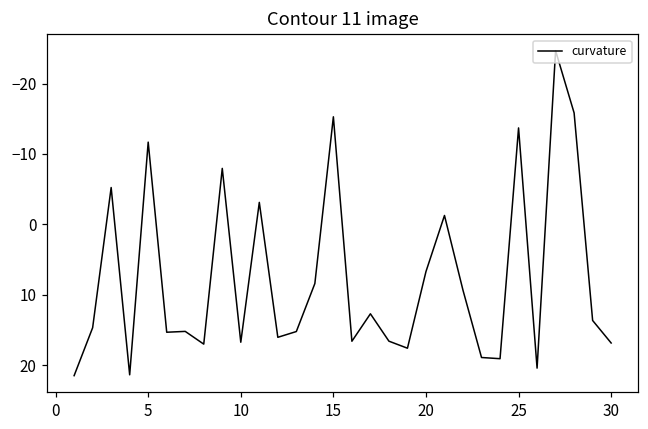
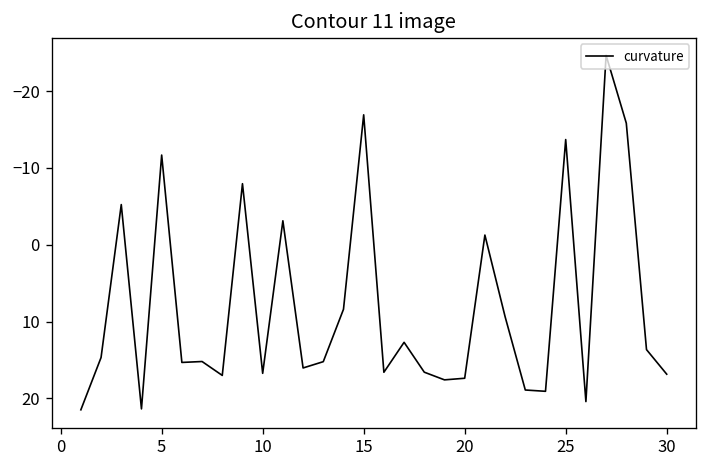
  {
    "5": -12,
    "10": 17,
-   "15": -15,
-   "20": 7,
+   "15": -17,
+   "20": 17,
    "25": -14,
    "30": 17
  }
